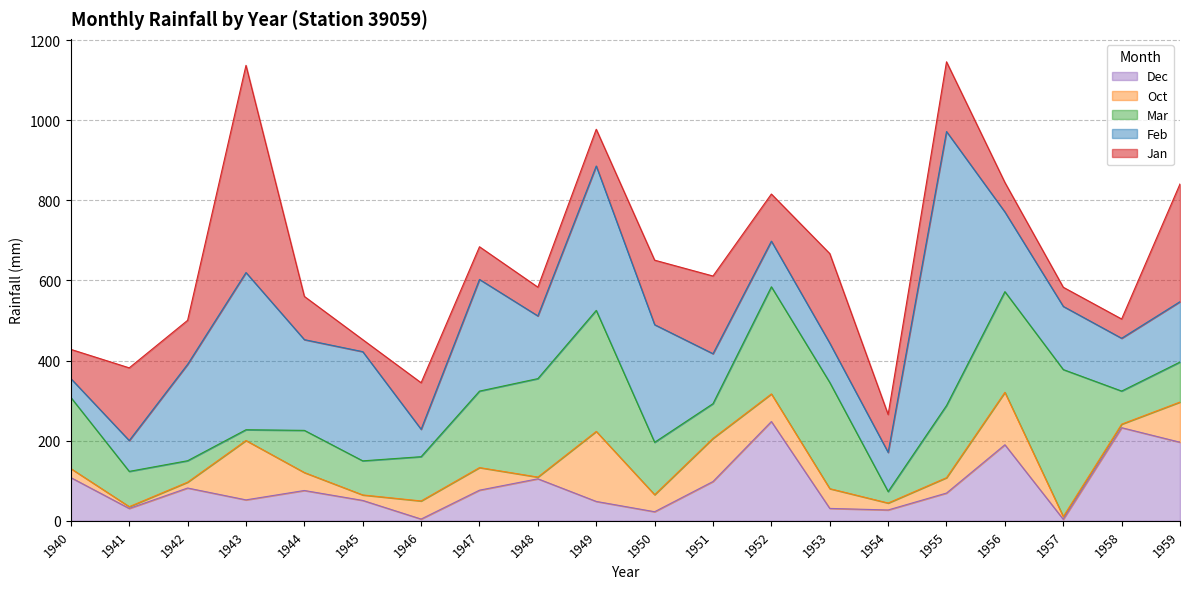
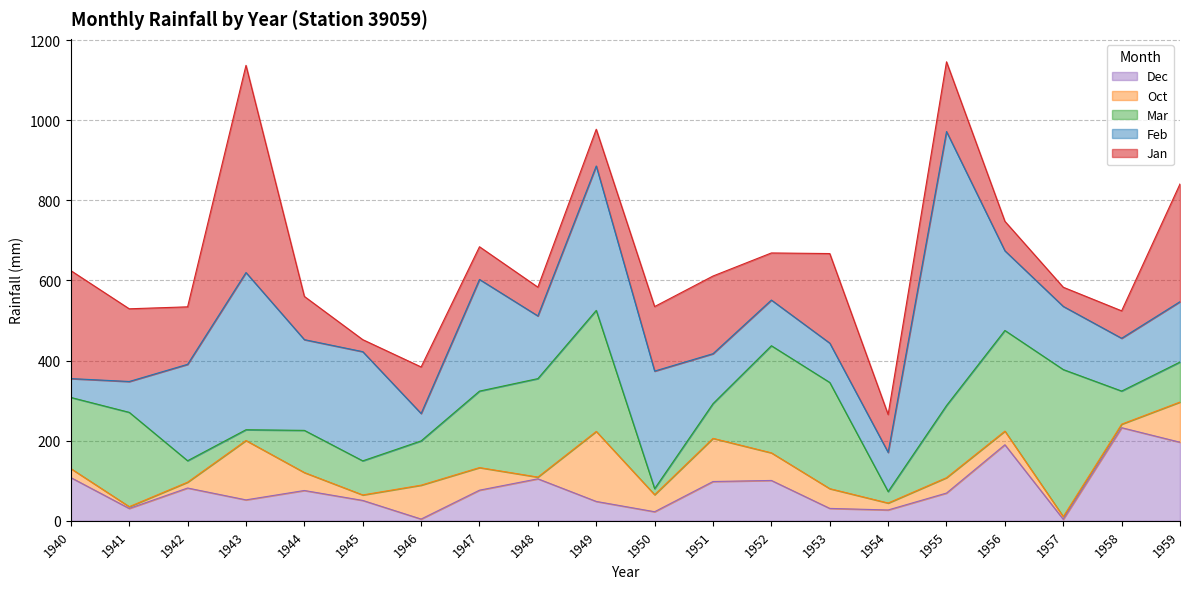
  {
    "Dec": {
      "1940": 110,
      "1942": 80,
      "1943": 50,
      "1944": 80,
      "1945": 50,
      "1946": 0,
      "1947": 80,
      "1949": 50,
      "1950": 20,
      "1951": 100,
-     "1952": 250,
+     "1952": 100,
      "1953": 30,
      "1954": 30,
      "1955": 70,
      "1956": 190,
      "1957": 0,
      "1958": 230,
      "1959": 200
    },
    "Oct": {
      "1940": 20,
      "1942": 10,
      "1943": 150,
      "1944": 40,
      "1945": 10,
-     "1946": 50,
+     "1946": 80,
      "1947": 60,
      "1949": 170,
      "1950": 40,
      "1951": 110,
      "1952": 70,
      "1953": 50,
      "1954": 20,
      "1955": 40,
-     "1956": 130,
+     "1956": 30,
      "1957": 10,
      "1958": 10,
      "1959": 100
    },
    "Mar": {
      "1940": 180,
-     "1941": 90,
+     "1941": 240,
      "1942": 50,
      "1943": 30,
      "1944": 110,
      "1945": 90,
      "1946": 110,
      "1947": 190,
      "1948": 250,
      "1949": 300,
-     "1950": 130,
+     "1950": 20,
      "1951": 90,
      "1952": 270,
      "1953": 270,
      "1954": 30,
      "1955": 180,
      "1956": 250,
      "1957": 370,
      "1958": 80,
      "1959": 100
    },
    "Feb": {
      "1940": 50,
      "1941": 80,
      "1942": 240,
      "1943": 390,
      "1944": 230,
      "1945": 270,
      "1946": 70,
      "1947": 280,
      "1948": 160,
      "1949": 360,
      "1950": 290,
      "1951": 120,
      "1952": 110,
      "1953": 100,
      "1954": 100,
      "1955": 680,
      "1956": 200,
      "1957": 160,
      "1958": 130,
      "1959": 150
    },
    "Jan": {
-     "1940": 70,
+     "1940": 270,
      "1941": 180,
-     "1942": 110,
+     "1942": 140,
      "1943": 520,
      "1944": 110,
      "1945": 30,
      "1946": 120,
      "1947": 80,
      "1948": 70,
      "1949": 90,
      "1950": 160,
      "1951": 190,
      "1952": 120,
      "1953": 220,
      "1954": 90,
      "1955": 170,
      "1956": 70,
      "1957": 50,
-     "1958": 50,
+     "1958": 70,
      "1959": 290
    }
  }
